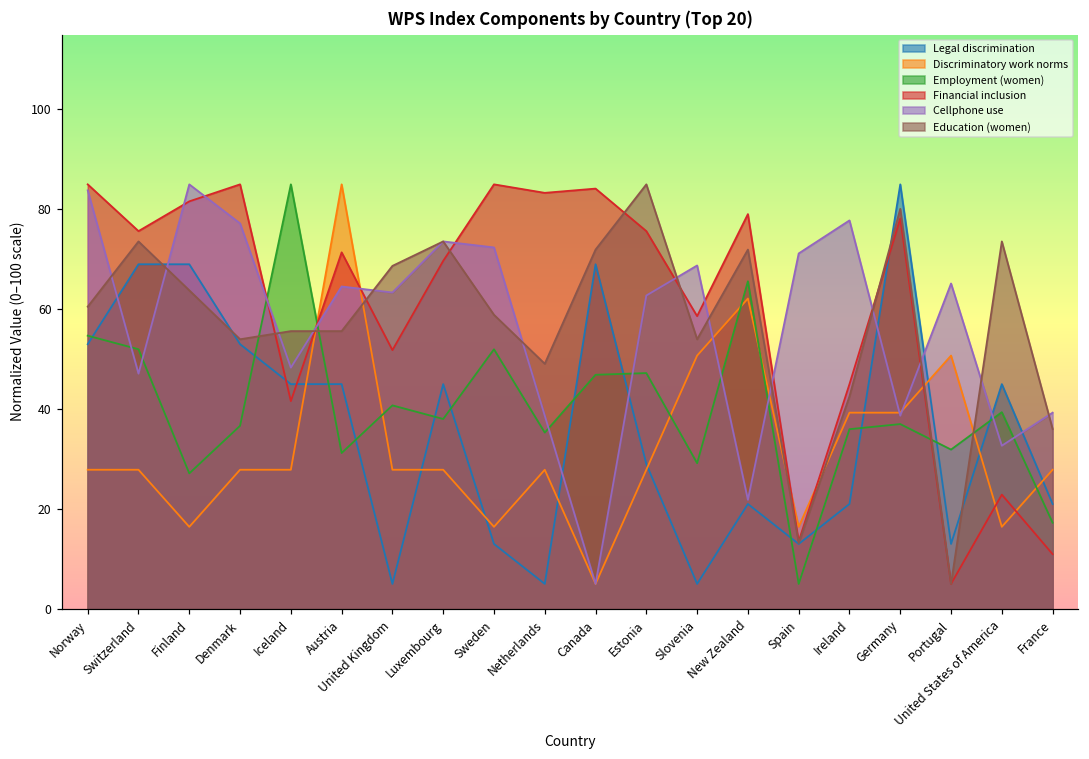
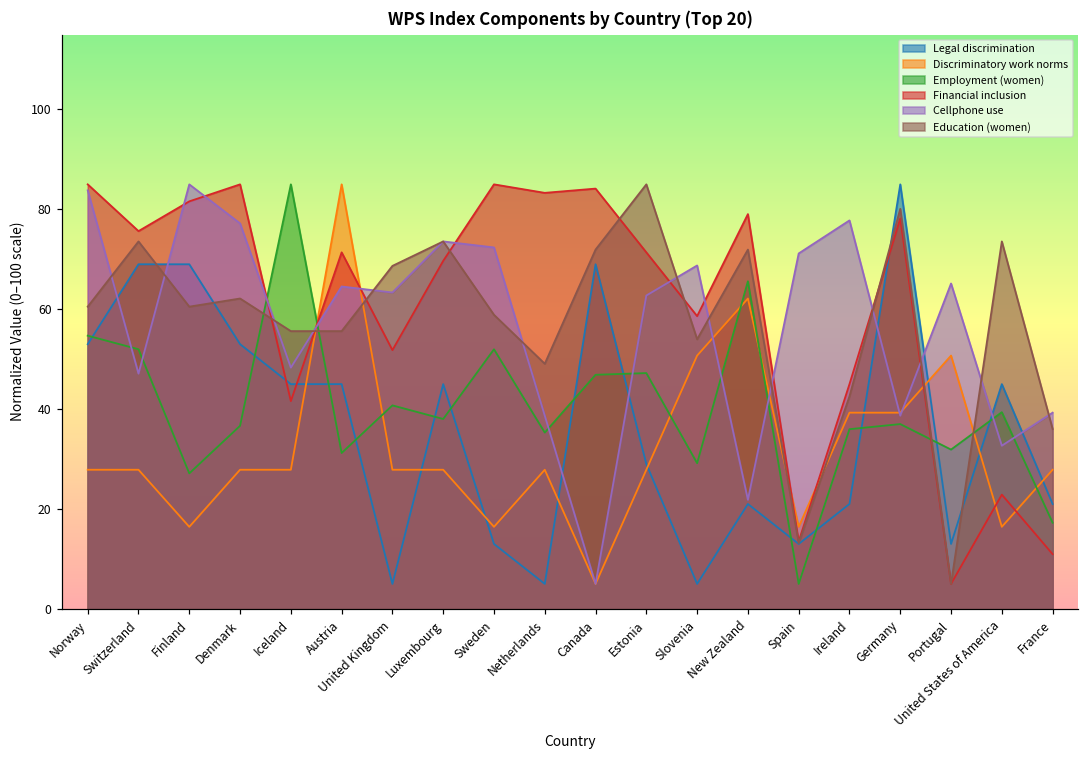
  {
    "Legal discrimination": {
      "Norway": 53,
      "Switzerland": 69,
      "Finland": 69,
      "Denmark": 53,
      "Iceland": 45,
      "Austria": 45,
      "United Kingdom": 5,
      "Luxembourg": 45,
      "Sweden": 13,
      "Netherlands": 5,
      "Canada": 69,
      "Estonia": 29,
      "Slovenia": 5,
      "New Zealand": 21,
      "Ireland": 21,
      "Germany": 85,
      "Portugal": 13,
      "United States of America": 45,
      "France": 21
    },
    "Discriminatory work norms": {
      "Norway": 28,
      "Switzerland": 28,
      "Finland": 16,
      "Denmark": 28,
      "Iceland": 28,
      "Austria": 85,
      "United Kingdom": 28,
      "Luxembourg": 28,
      "Sweden": 16,
      "Netherlands": 28,
      "Estonia": 28,
      "Slovenia": 51,
      "New Zealand": 62,
      "Spain": 16,
      "Ireland": 39,
      "Germany": 39,
      "Portugal": 51,
      "United States of America": 16,
      "France": 28
    },
    "Employment (women)": {
      "Norway": 55,
      "Switzerland": 52,
      "Finland": 27,
      "Denmark": 37,
      "Iceland": 85,
      "Austria": 31,
      "United Kingdom": 41,
      "Luxembourg": 38,
      "Sweden": 52,
      "Netherlands": 35,
      "Canada": 47,
      "Estonia": 47,
      "Slovenia": 29,
      "New Zealand": 66,
      "Spain": 5,
      "Ireland": 36,
      "Germany": 37,
      "Portugal": 32,
      "United States of America": 39,
      "France": 17
    },
    "Financial inclusion": {
      "Norway": 85,
      "Switzerland": 76,
      "Finland": 82,
      "Denmark": 85,
      "Iceland": 42,
      "Austria": 71,
      "United Kingdom": 52,
      "Luxembourg": 70,
      "Sweden": 85,
      "Netherlands": 83,
      "Canada": 84,
-     "Estonia": 76,
+     "Estonia": 71,
      "Slovenia": 59,
      "New Zealand": 79,
      "Ireland": 45,
      "Germany": 78,
      "United States of America": 23,
      "France": 11
    },
    "Cellphone use": {
      "Norway": 84,
      "Switzerland": 47,
      "Finland": 85,
      "Denmark": 77,
      "Iceland": 48,
      "Austria": 65,
      "United Kingdom": 63,
      "Sweden": 72,
      "Netherlands": 39,
      "Estonia": 63,
      "Slovenia": 69,
      "New Zealand": 22,
      "Spain": 71,
      "Ireland": 78,
      "Germany": 39,
      "Portugal": 65,
      "United States of America": 33,
      "France": 39
    },
    "Education (women)": {
      "Norway": 61,
      "Switzerland": 74,
-     "Finland": 64,
-     "Denmark": 54,
+     "Finland": 61,
+     "Denmark": 62,
      "Iceland": 56,
      "Austria": 56,
      "United Kingdom": 69,
      "Sweden": 59,
      "Netherlands": 49,
      "Canada": 72,
      "Estonia": 85,
      "Slovenia": 54,
      "New Zealand": 72,
      "Ireland": 43,
      "Germany": 80,
      "United States of America": 74,
      "France": 36
    }
  }
